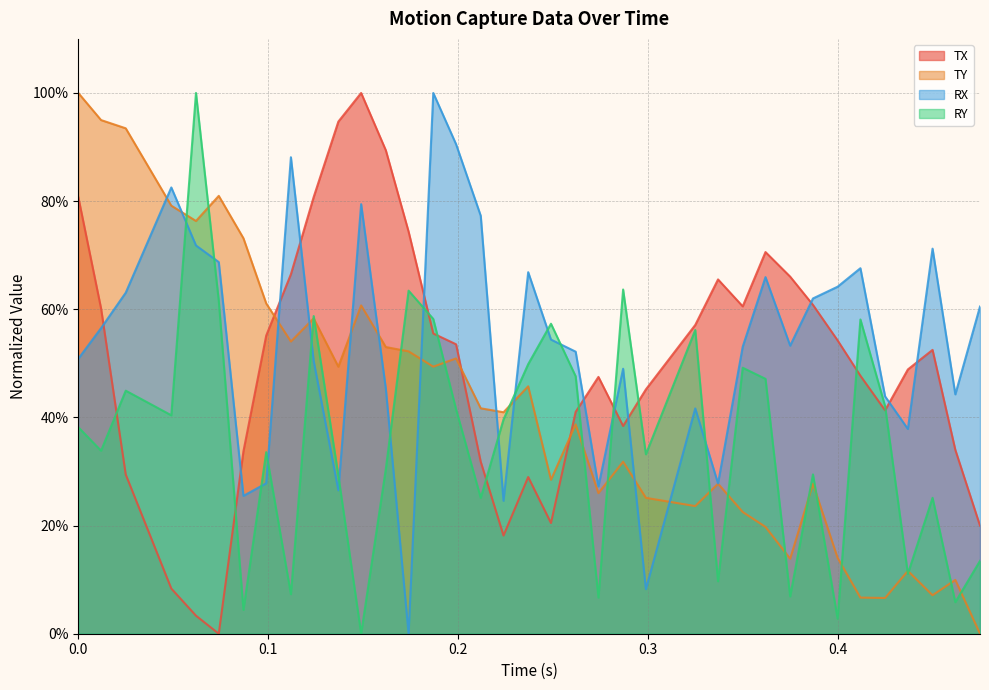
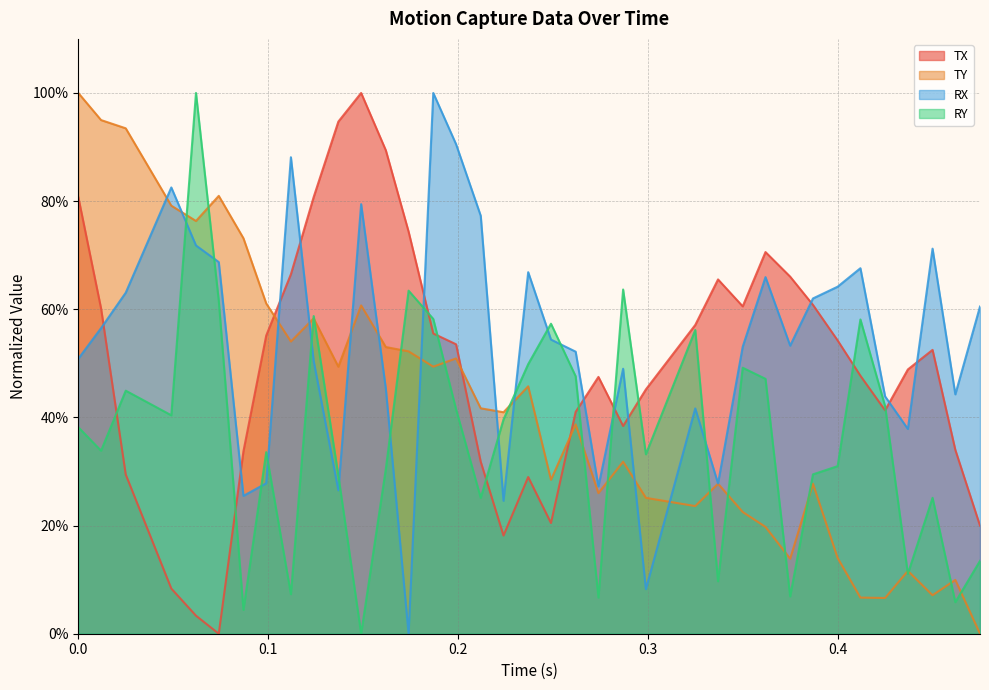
  {
    "RX": {
      "0.0": "51%",
      "0.4": "64%"
    },
    "RY": {
      "0.0": "38%",
-     "0.4": "3%"
+     "0.4": "31%"
    }
  }
